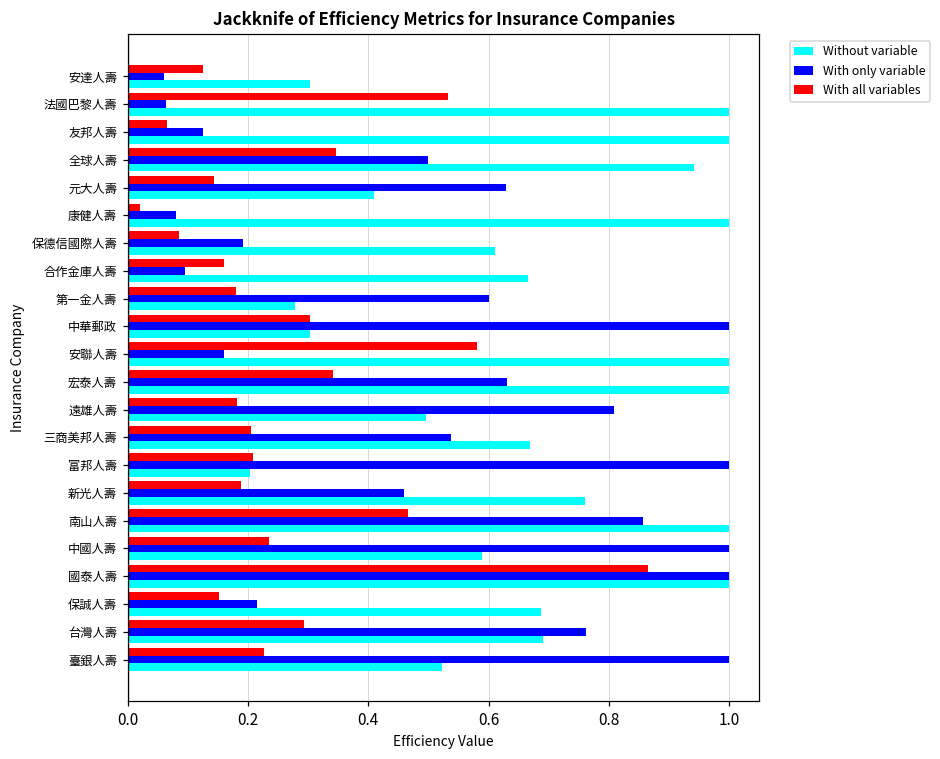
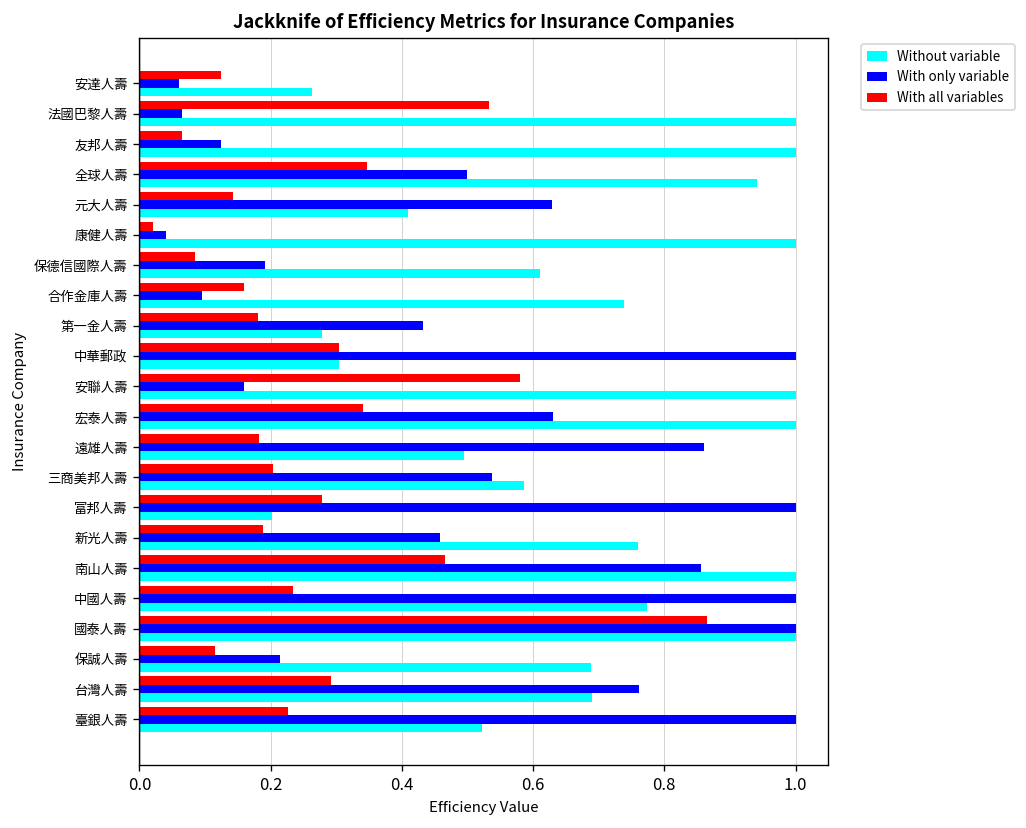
  {
    "Without variable": {
-     "安達人壽": 0.30,
+     "安達人壽": 0.26,
      "法國巴黎人壽": 1.00,
      "友邦人壽": 1.00,
      "全球人壽": 0.94,
      "元大人壽": 0.41,
      "康健人壽": 1.00,
      "保德信國際人壽": 0.61,
-     "合作金庫人壽": 0.67,
+     "合作金庫人壽": 0.74,
      "第一金人壽": 0.28,
      "中華郵政": 0.30,
      "安聯人壽": 1.00,
      "宏泰人壽": 1.00,
      "遠雄人壽": 0.50,
-     "三商美邦人壽": 0.67,
+     "三商美邦人壽": 0.59,
      "富邦人壽": 0.20,
      "新光人壽": 0.76,
      "南山人壽": 1.00,
-     "中國人壽": 0.59,
+     "中國人壽": 0.77,
      "國泰人壽": 1.00,
      "保誠人壽": 0.69,
      "台灣人壽": 0.69,
      "臺銀人壽": 0.52
    },
    "With only variable": {
      "安達人壽": 0.06,
      "法國巴黎人壽": 0.06,
      "友邦人壽": 0.12,
      "全球人壽": 0.50,
      "元大人壽": 0.63,
-     "康健人壽": 0.08,
+     "康健人壽": 0.04,
      "保德信國際人壽": 0.19,
      "合作金庫人壽": 0.10,
-     "第一金人壽": 0.60,
+     "第一金人壽": 0.43,
      "中華郵政": 1.00,
      "安聯人壽": 0.16,
      "宏泰人壽": 0.63,
-     "遠雄人壽": 0.81,
+     "遠雄人壽": 0.86,
      "三商美邦人壽": 0.54,
      "富邦人壽": 1.00,
      "新光人壽": 0.46,
      "南山人壽": 0.86,
      "中國人壽": 1.00,
      "國泰人壽": 1.00,
      "保誠人壽": 0.21,
      "台灣人壽": 0.76,
      "臺銀人壽": 1.00
    },
    "With all variables": {
      "安達人壽": 0.12,
      "法國巴黎人壽": 0.53,
      "友邦人壽": 0.07,
      "全球人壽": 0.35,
      "元大人壽": 0.14,
      "康健人壽": 0.02,
      "保德信國際人壽": 0.08,
      "合作金庫人壽": 0.16,
      "第一金人壽": 0.18,
      "中華郵政": 0.30,
      "安聯人壽": 0.58,
      "宏泰人壽": 0.34,
      "遠雄人壽": 0.18,
      "三商美邦人壽": 0.20,
-     "富邦人壽": 0.21,
+     "富邦人壽": 0.28,
      "新光人壽": 0.19,
      "南山人壽": 0.47,
      "中國人壽": 0.23,
      "國泰人壽": 0.86,
-     "保誠人壽": 0.15,
+     "保誠人壽": 0.11,
      "台灣人壽": 0.29,
      "臺銀人壽": 0.23
    }
  }
